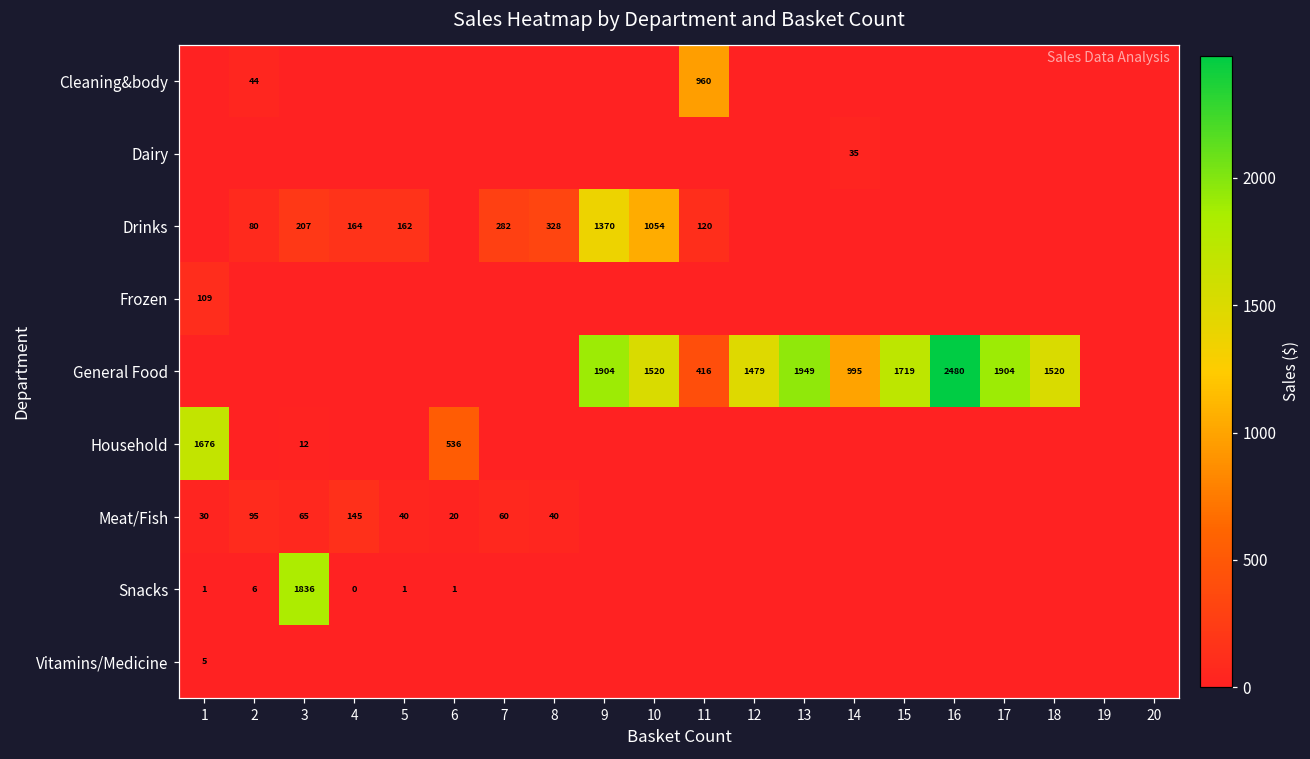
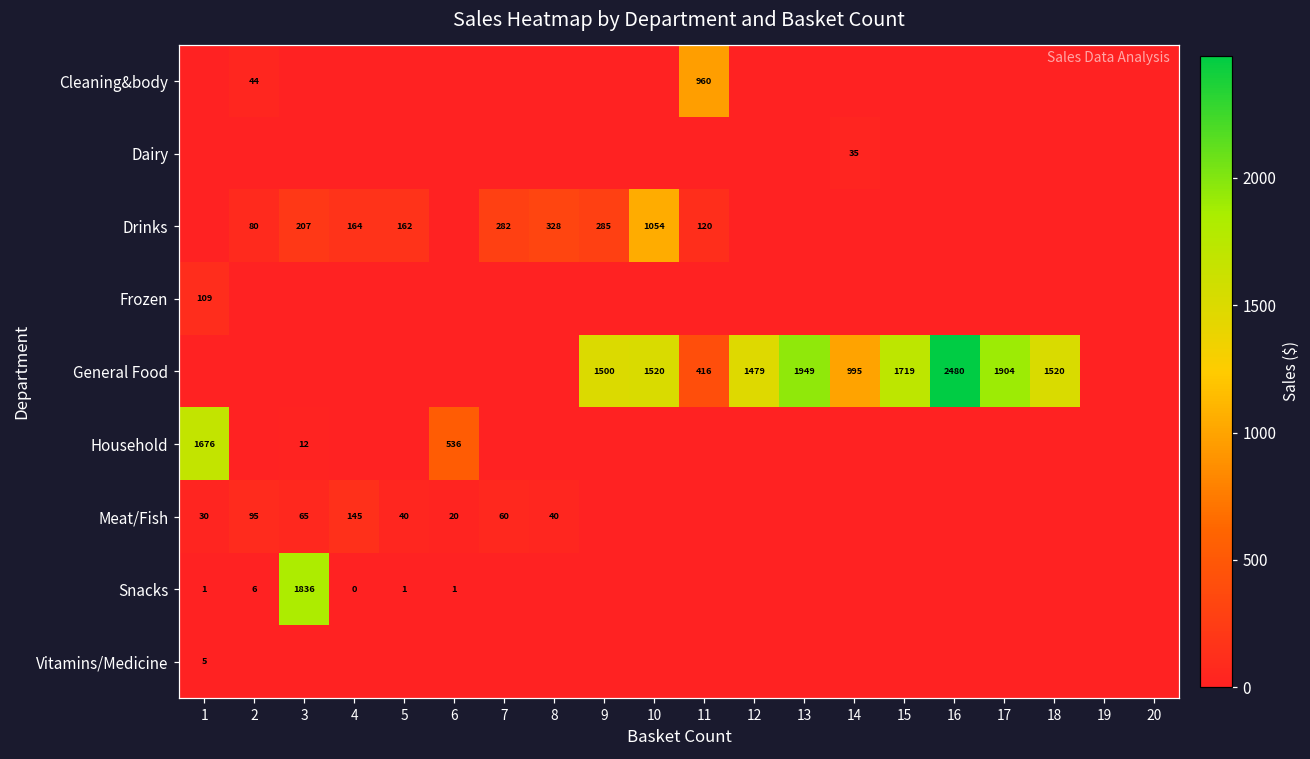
  {
    "Cleaning&body": {
      "2": 44,
      "11": 960
    },
    "Dairy": {
      "14": 35
    },
    "Drinks": {
      "2": 80,
      "3": 207,
      "4": 164,
      "5": 162,
      "7": 282,
      "8": 328,
-     "9": 1370,
+     "9": 285,
      "10": 1054,
      "11": 120
    },
    "Frozen": {
      "1": 109
    },
    "General Food": {
-     "9": 1904,
+     "9": 1500,
      "10": 1520,
      "11": 416,
      "12": 1479,
      "13": 1949,
      "14": 995,
      "15": 1719,
      "16": 2480,
      "17": 1904,
      "18": 1520
    },
    "Household": {
      "1": 1676,
      "3": 12,
      "6": 536
    },
    "Meat/Fish": {
      "1": 30,
      "2": 95,
      "3": 65,
      "4": 145,
      "5": 40,
      "6": 20,
      "7": 60,
      "8": 40
    },
    "Snacks": {
      "1": 1,
      "2": 6,
      "3": 1836,
      "4": 0,
      "5": 1,
      "6": 1
    },
    "Vitamins/Medicine": {
      "1": 5
    }
  }
